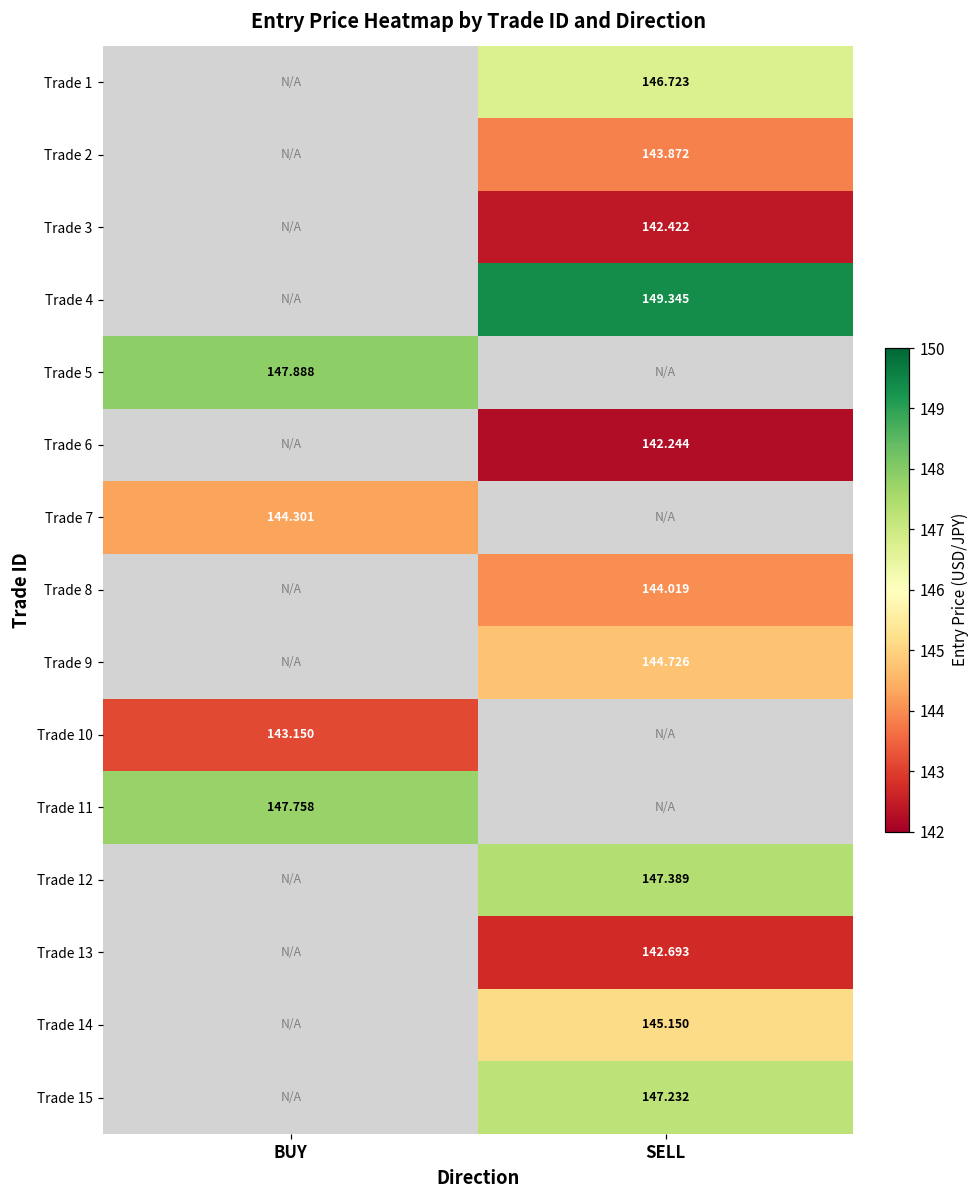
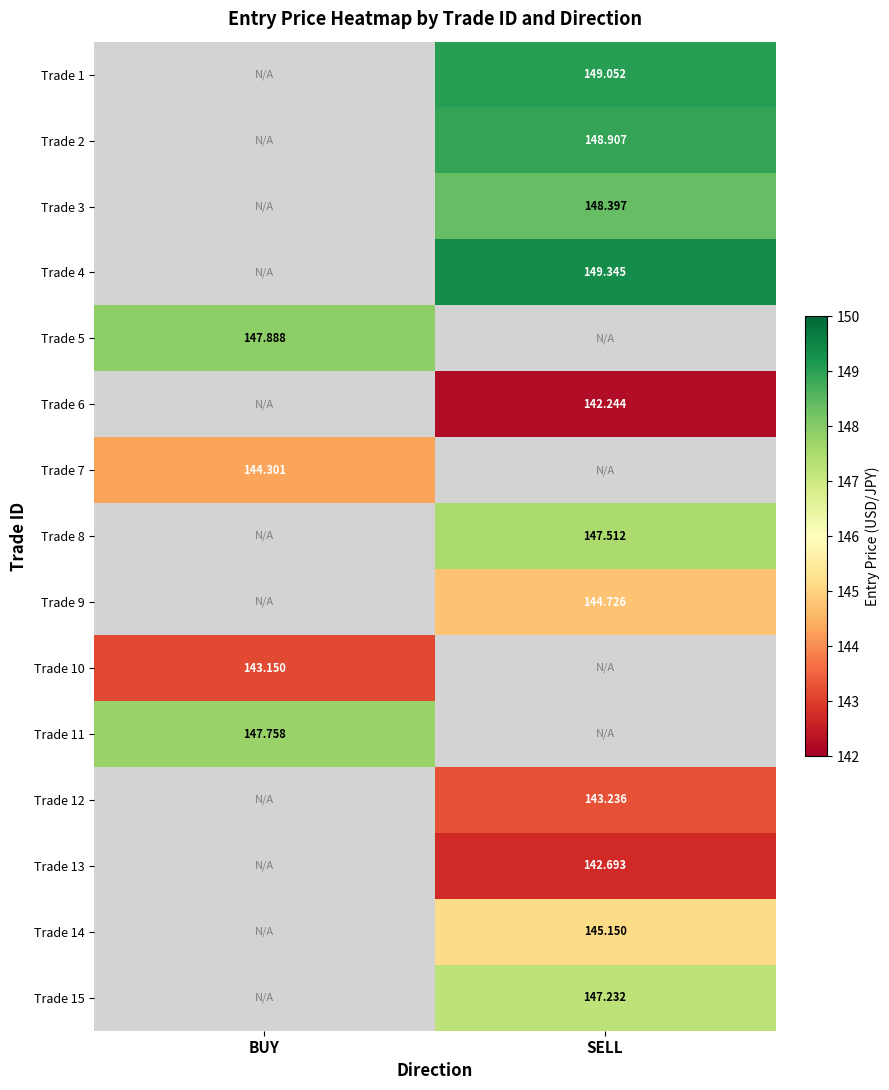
  {
    "Trade 1": {
-     "SELL": 146.723
+     "SELL": 149.052
    },
    "Trade 2": {
-     "SELL": 143.872
+     "SELL": 148.907
    },
    "Trade 3": {
-     "SELL": 142.422
+     "SELL": 148.397
    },
    "Trade 4": {
      "SELL": 149.345
    },
    "Trade 5": {
      "BUY": 147.888
    },
    "Trade 6": {
      "SELL": 142.244
    },
    "Trade 7": {
      "BUY": 144.301
    },
    "Trade 8": {
-     "SELL": 144.019
+     "SELL": 147.512
    },
    "Trade 9": {
      "SELL": 144.726
    },
    "Trade 10": {
      "BUY": 143.150
    },
    "Trade 11": {
      "BUY": 147.758
    },
    "Trade 12": {
-     "SELL": 147.389
+     "SELL": 143.236
    },
    "Trade 13": {
      "SELL": 142.693
    },
    "Trade 14": {
      "SELL": 145.150
    },
    "Trade 15": {
      "SELL": 147.232
    }
  }
